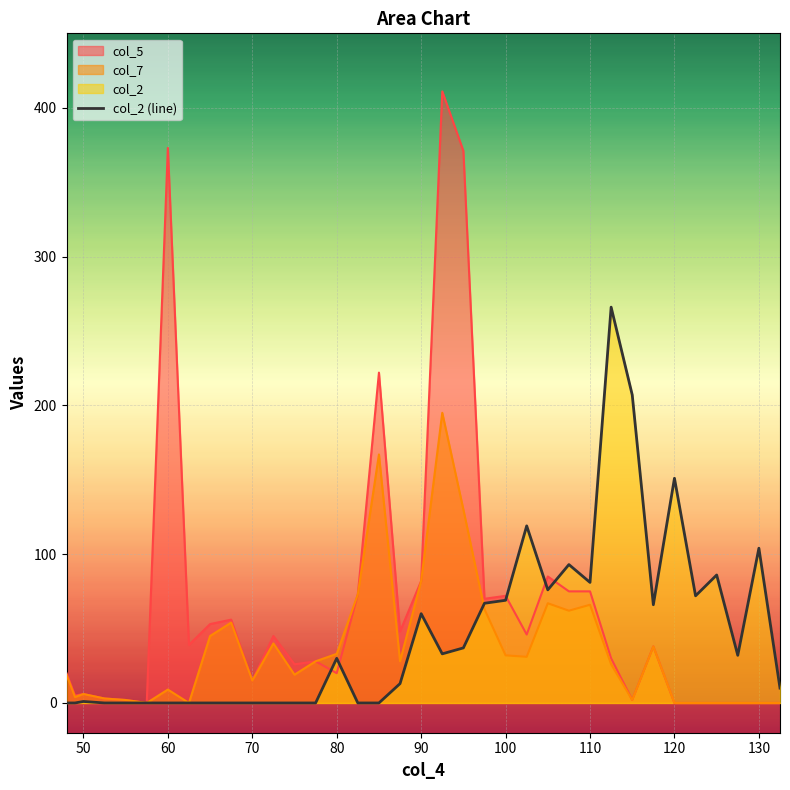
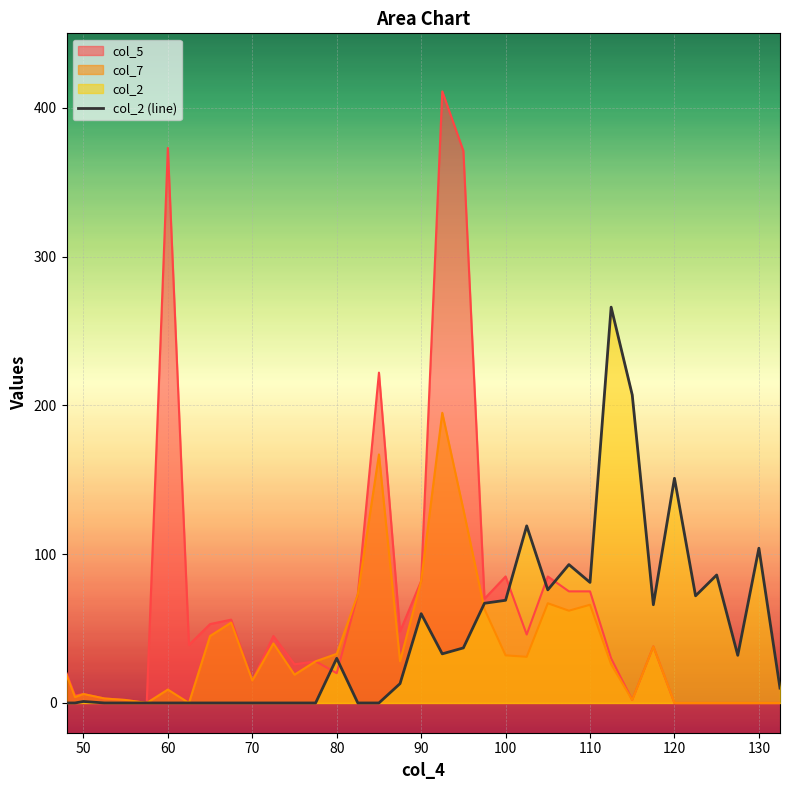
  {
    "col_5": {
      "60": 373,
      "80": 20,
-     "100": 72,
+     "100": 85,
      "110": 75
    }
  }
